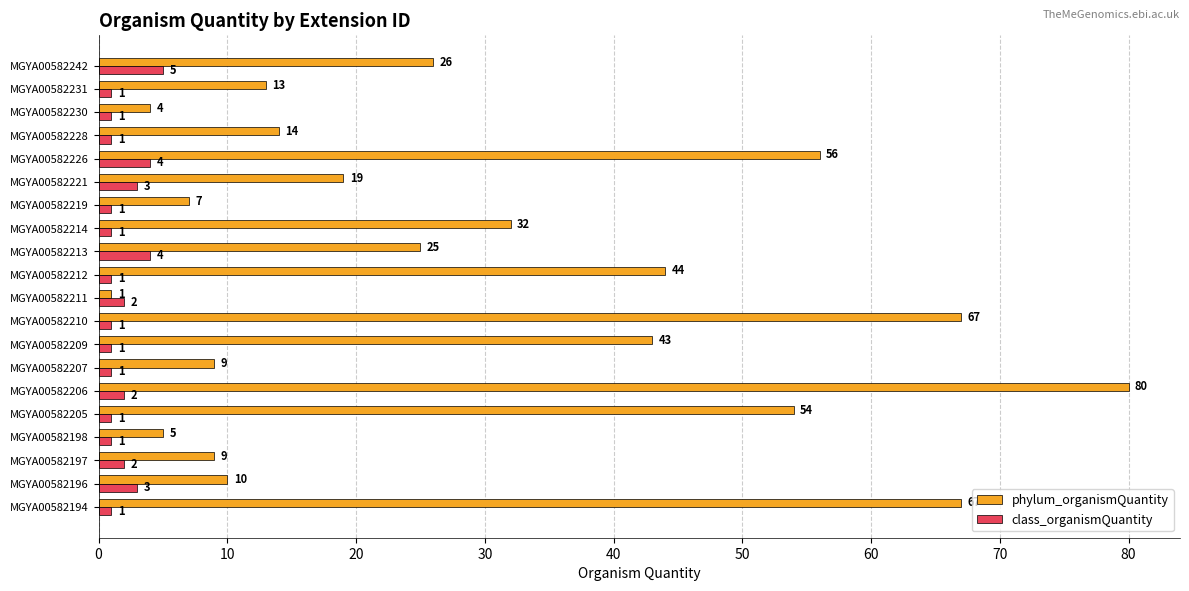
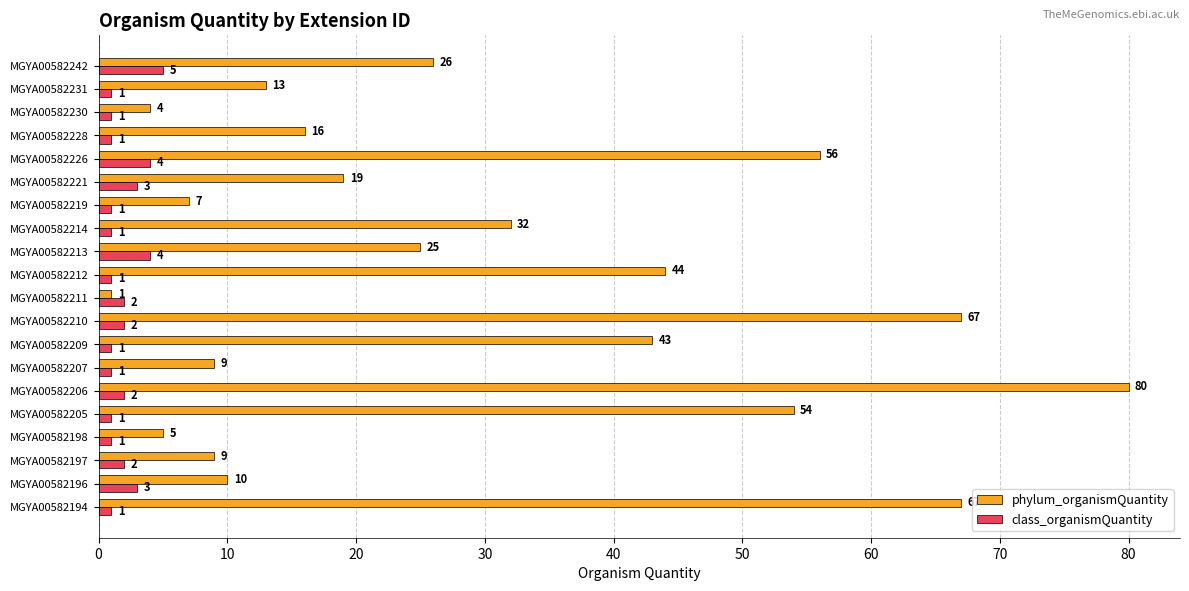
  {
    "phylum_organismQuantity": {
      "MGYA00582242": 26,
      "MGYA00582231": 13,
      "MGYA00582230": 4,
-     "MGYA00582228": 14,
+     "MGYA00582228": 16,
      "MGYA00582226": 56,
      "MGYA00582221": 19,
      "MGYA00582219": 7,
      "MGYA00582214": 32,
      "MGYA00582213": 25,
      "MGYA00582212": 44,
      "MGYA00582211": 1,
      "MGYA00582210": 67,
      "MGYA00582209": 43,
      "MGYA00582207": 9,
      "MGYA00582206": 80,
      "MGYA00582205": 54,
      "MGYA00582198": 5,
      "MGYA00582197": 9,
      "MGYA00582196": 10
    },
    "class_organismQuantity": {
      "MGYA00582242": 5,
      "MGYA00582231": 1,
      "MGYA00582230": 1,
      "MGYA00582228": 1,
      "MGYA00582226": 4,
      "MGYA00582221": 3,
      "MGYA00582219": 1,
      "MGYA00582214": 1,
      "MGYA00582213": 4,
      "MGYA00582212": 1,
      "MGYA00582211": 2,
-     "MGYA00582210": 1,
+     "MGYA00582210": 2,
      "MGYA00582209": 1,
      "MGYA00582207": 1,
      "MGYA00582206": 2,
      "MGYA00582205": 1,
      "MGYA00582198": 1,
      "MGYA00582197": 2,
      "MGYA00582196": 3,
      "MGYA00582194": 1
    }
  }
